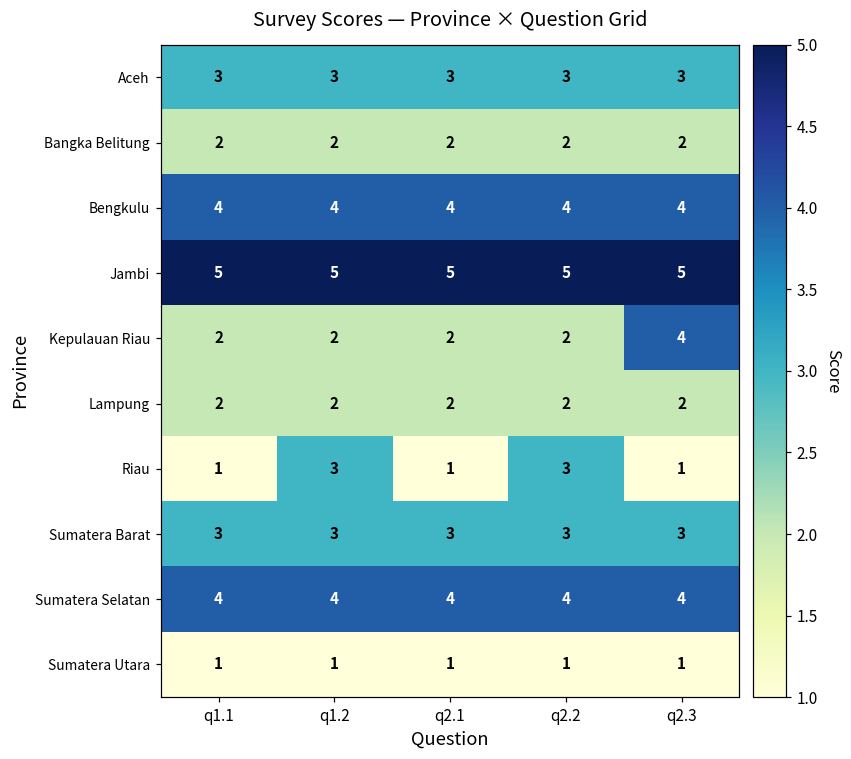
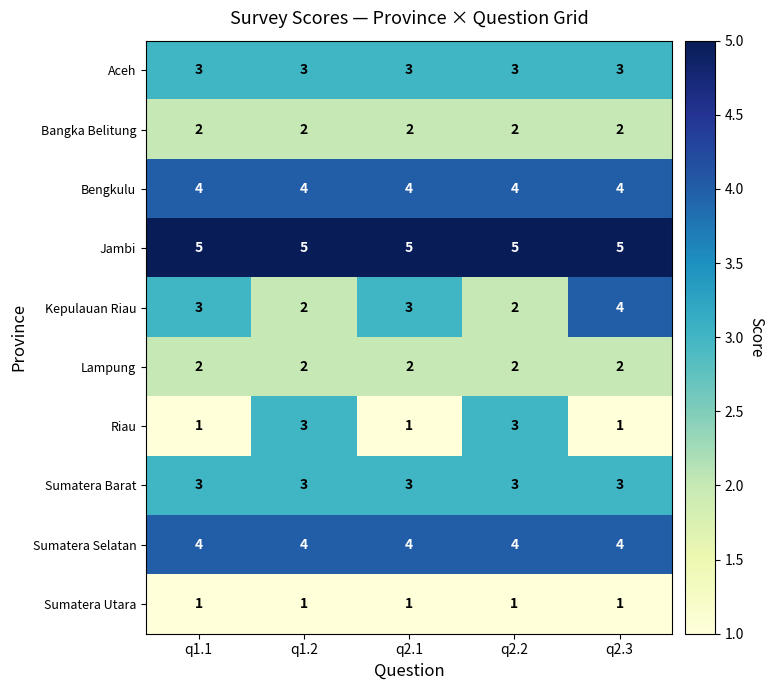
  {
    "Aceh": {
      "q1.1": 3,
      "q1.2": 3,
      "q2.1": 3,
      "q2.2": 3,
      "q2.3": 3
    },
    "Bangka Belitung": {
      "q1.1": 2,
      "q1.2": 2,
      "q2.1": 2,
      "q2.2": 2,
      "q2.3": 2
    },
    "Bengkulu": {
      "q1.1": 4,
      "q1.2": 4,
      "q2.1": 4,
      "q2.2": 4,
      "q2.3": 4
    },
    "Jambi": {
      "q1.1": 5,
      "q1.2": 5,
      "q2.1": 5,
      "q2.2": 5,
      "q2.3": 5
    },
    "Kepulauan Riau": {
-     "q1.1": 2,
+     "q1.1": 3,
      "q1.2": 2,
-     "q2.1": 2,
+     "q2.1": 3,
      "q2.2": 2,
      "q2.3": 4
    },
    "Lampung": {
      "q1.1": 2,
      "q1.2": 2,
      "q2.1": 2,
      "q2.2": 2,
      "q2.3": 2
    },
    "Riau": {
      "q1.1": 1,
      "q1.2": 3,
      "q2.1": 1,
      "q2.2": 3,
      "q2.3": 1
    },
    "Sumatera Barat": {
      "q1.1": 3,
      "q1.2": 3,
      "q2.1": 3,
      "q2.2": 3,
      "q2.3": 3
    },
    "Sumatera Selatan": {
      "q1.1": 4,
      "q1.2": 4,
      "q2.1": 4,
      "q2.2": 4,
      "q2.3": 4
    },
    "Sumatera Utara": {
      "q1.1": 1,
      "q1.2": 1,
      "q2.1": 1,
      "q2.2": 1,
      "q2.3": 1
    }
  }
